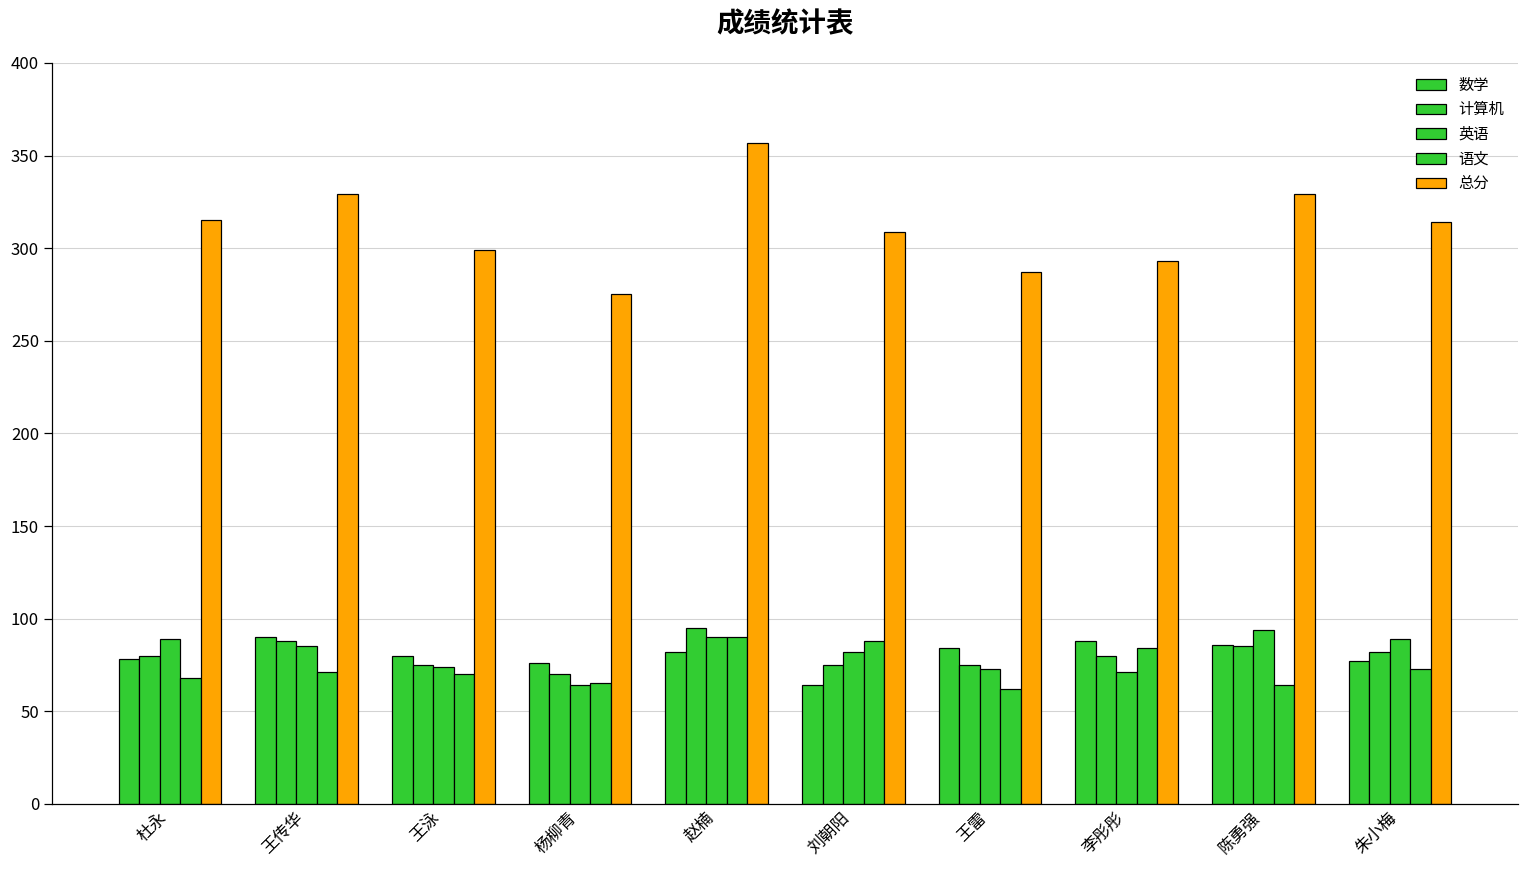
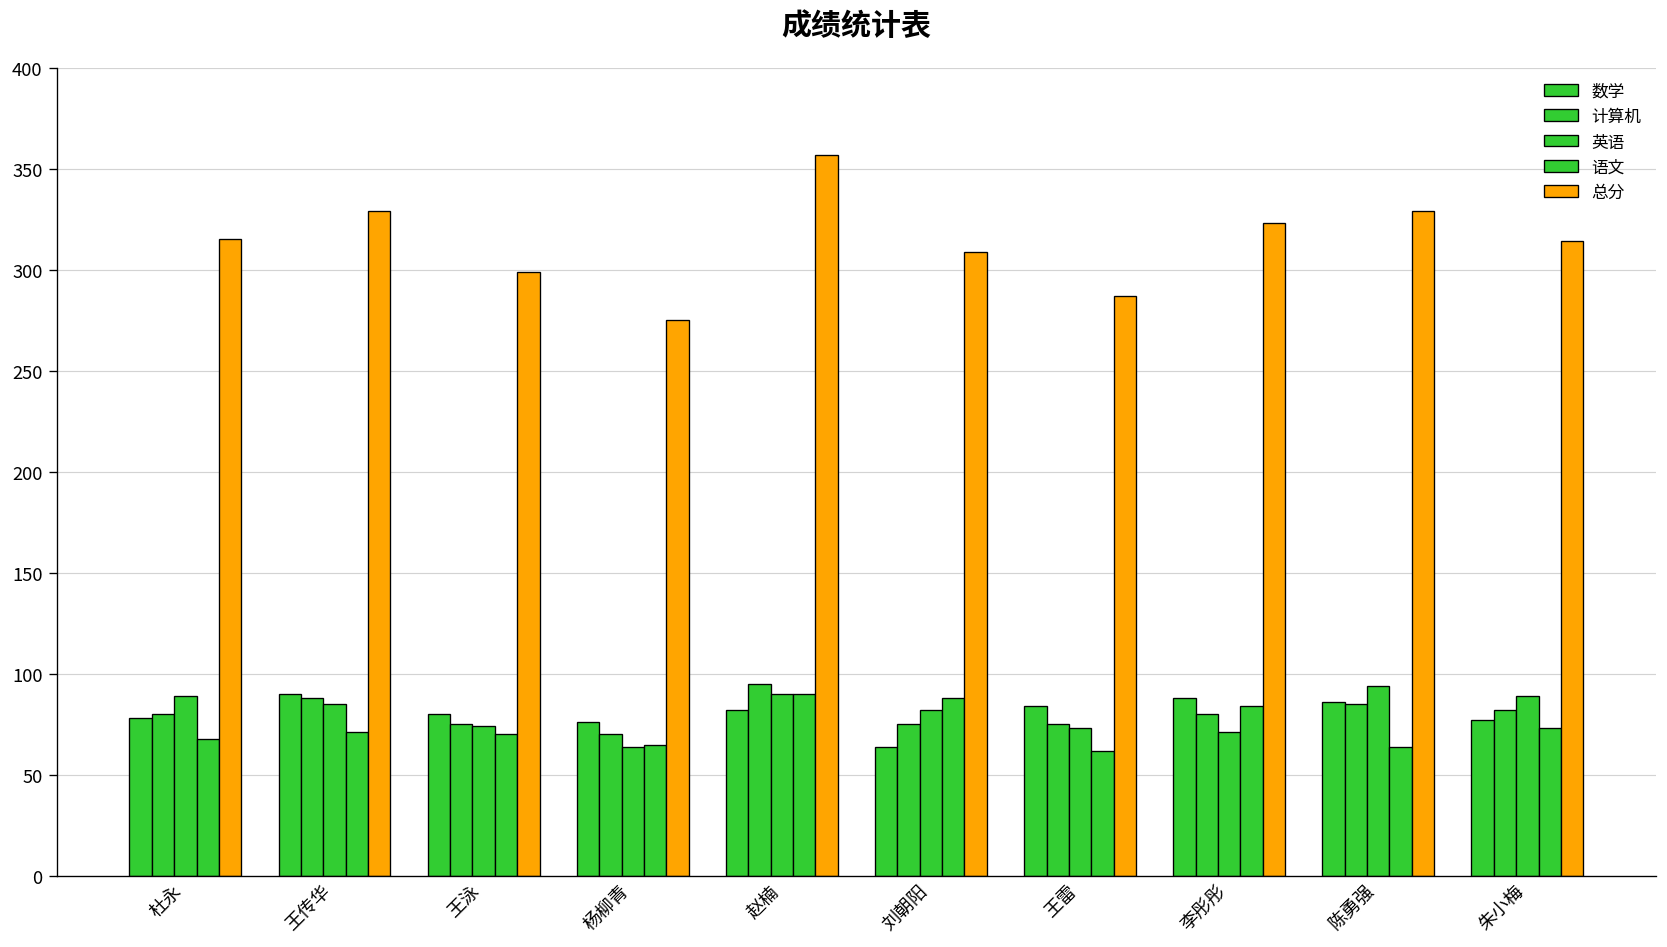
  {
    "总分": {
      "杜永": 315,
      "王传华": 329,
      "王泳": 299,
      "杨柳青": 275,
      "赵楠": 357,
      "刘朝阳": 309,
      "王雷": 287,
-     "李彤彤": 293,
+     "李彤彤": 323,
      "陈勇强": 329,
      "朱小梅": 314
    }
  }
